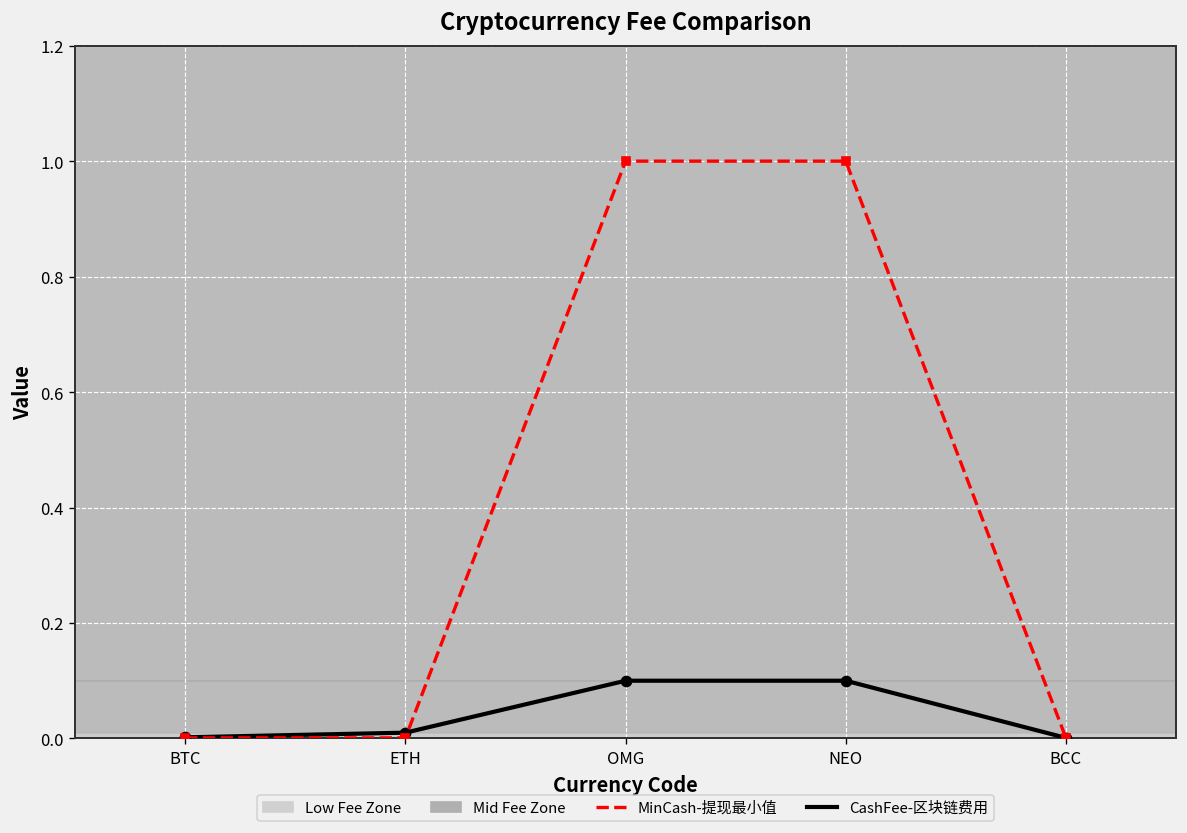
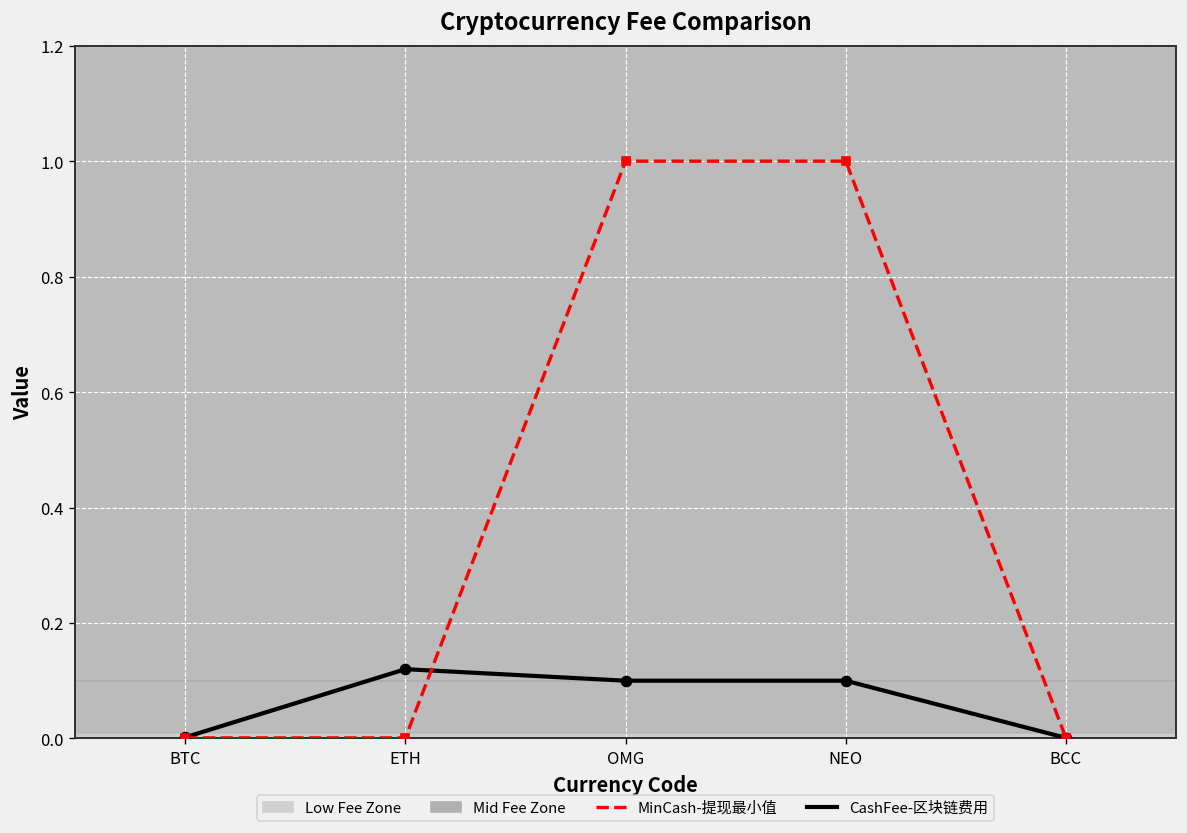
  {
    "CashFee-区块链费用": {
-     "ETH": 0.01,
+     "ETH": 0.12,
      "OMG": 0.10,
      "NEO": 0.10
    },
    "MinCash-提现最小值": {
      "ETH": 0.00,
      "OMG": 1.00,
      "NEO": 1.00
    }
  }
